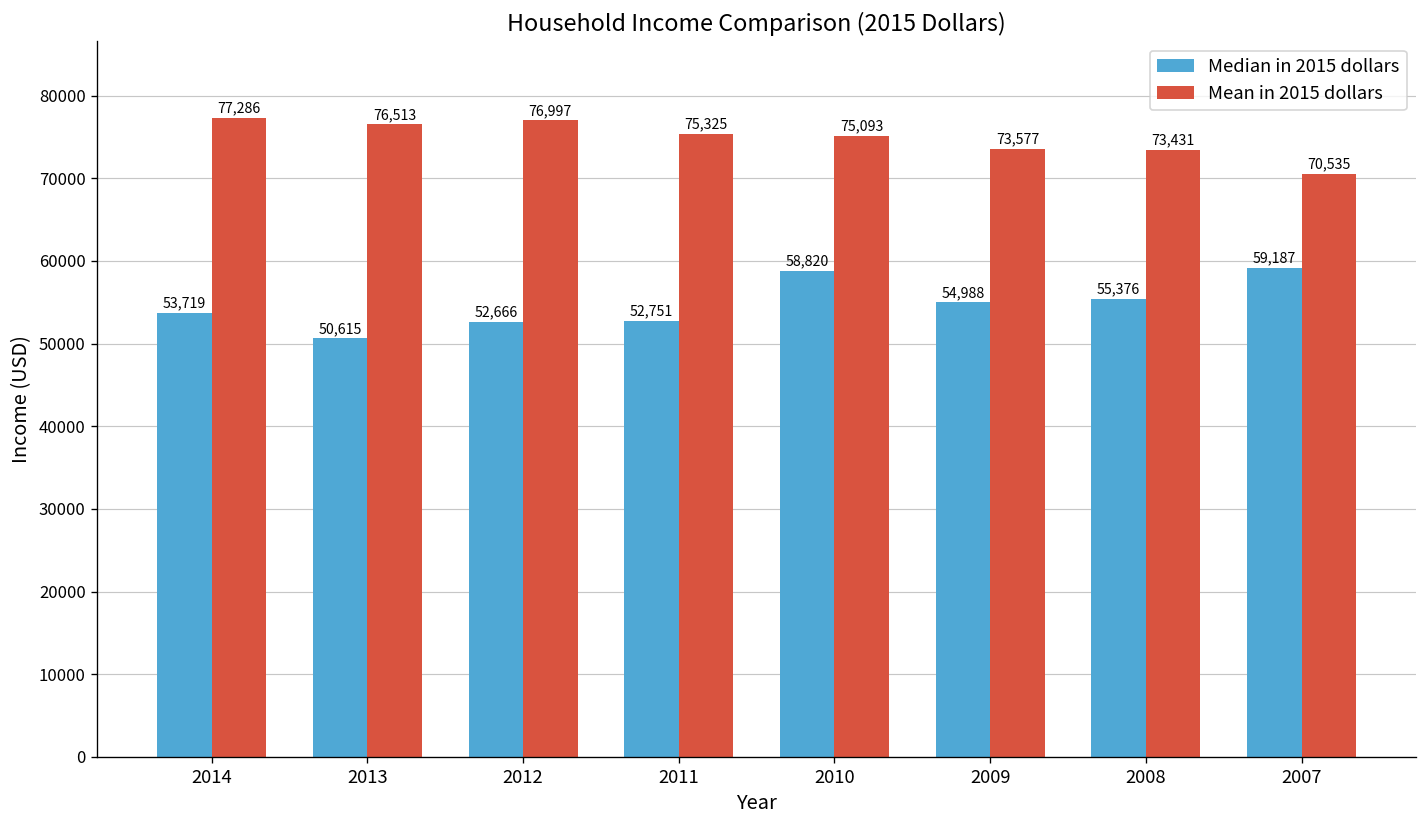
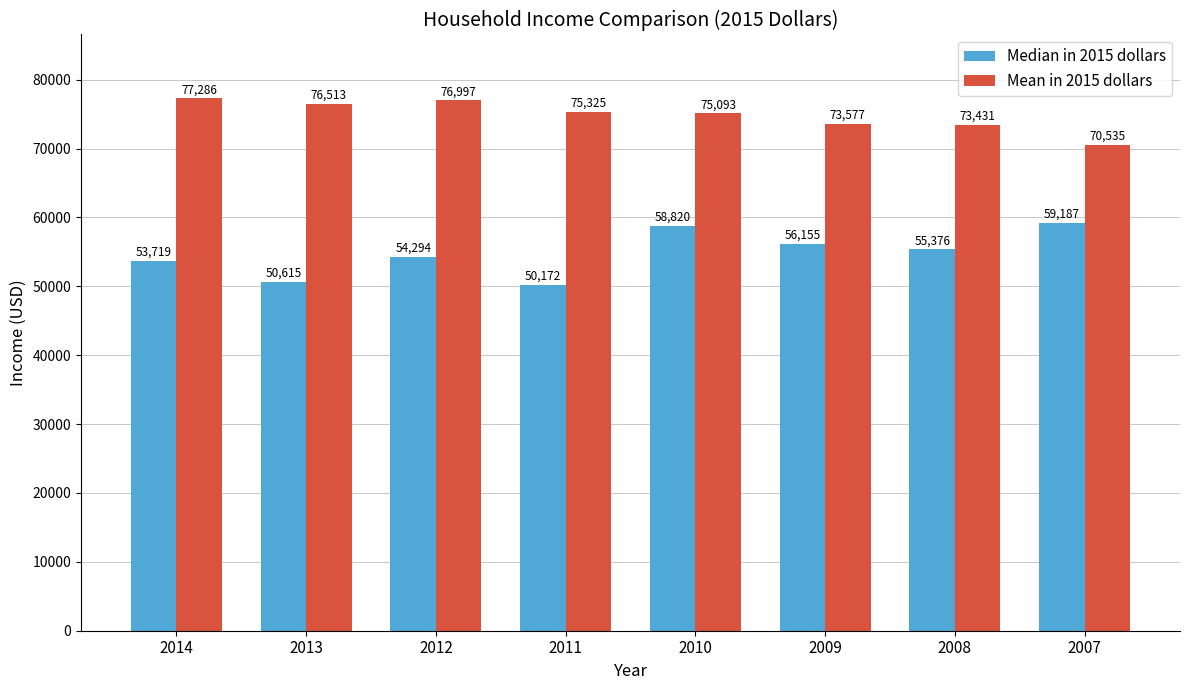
  {
    "Median in 2015 dollars": {
      "2014": "53,719",
      "2013": "50,615",
-     "2012": "52,666",
-     "2011": "52,751",
+     "2012": "54,294",
+     "2011": "50,172",
      "2010": "58,820",
-     "2009": "54,988",
+     "2009": "56,155",
      "2008": "55,376",
      "2007": "59,187"
    },
    "Mean in 2015 dollars": {
      "2014": "77,286",
      "2013": "76,513",
      "2012": "76,997",
      "2011": "75,325",
      "2010": "75,093",
      "2009": "73,577",
      "2008": "73,431",
      "2007": "70,535"
    }
  }
